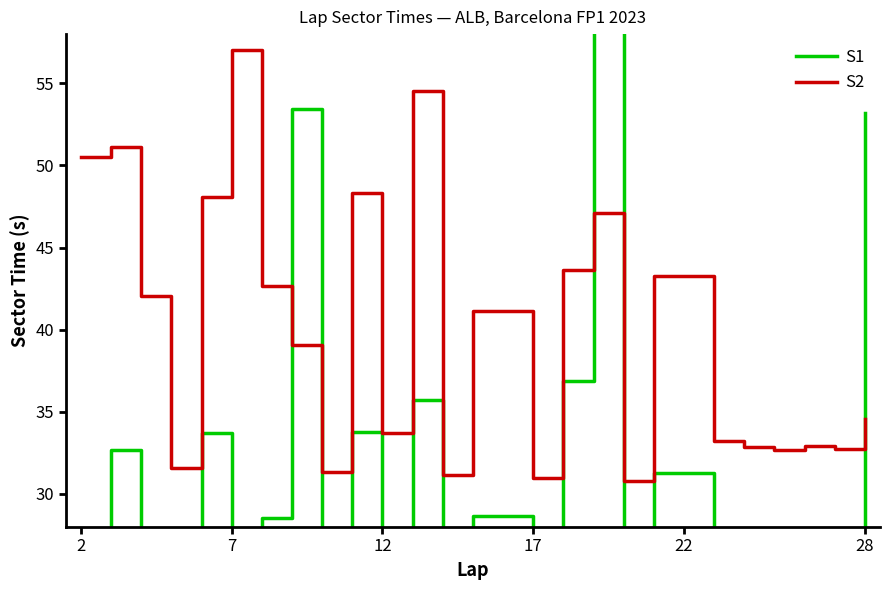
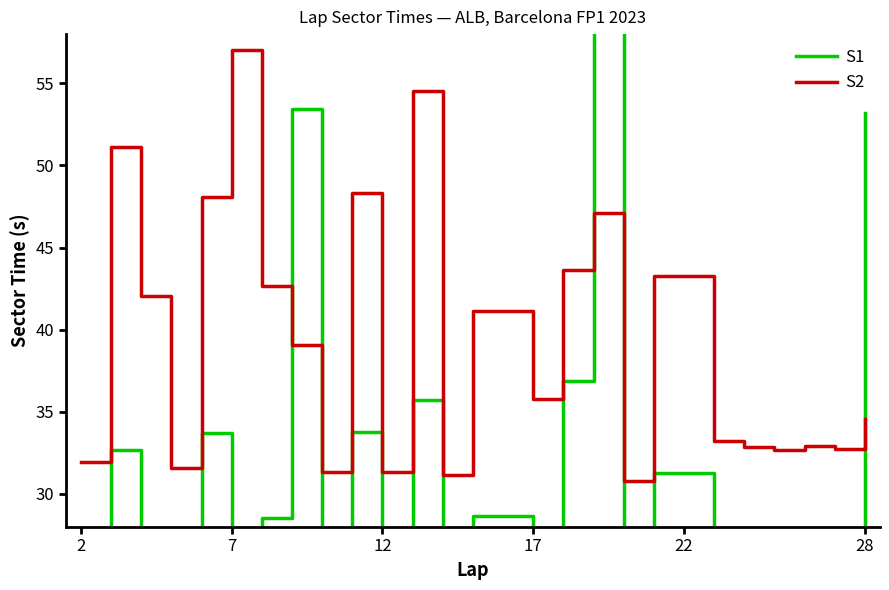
  {
    "S1": {
      "28": 53.2
    },
    "S2": {
-     "2": 50.5,
+     "2": 31.9,
      "7": 57.0,
-     "12": 33.7,
-     "17": 30.9,
+     "12": 31.3,
+     "17": 35.8,
      "28": 34.6
    }
  }
